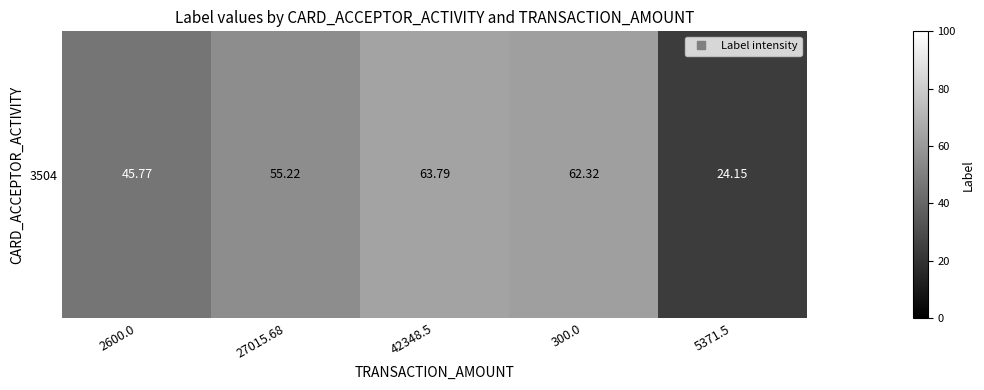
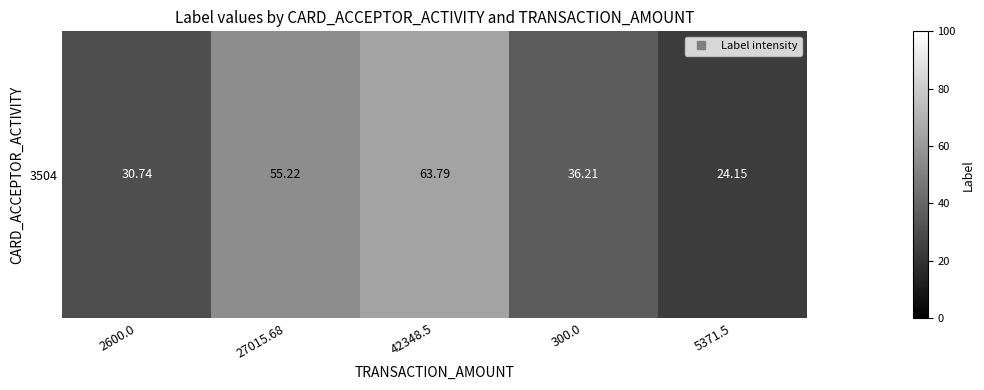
  {
    "3504": {
-     "2600.0": 45.77,
+     "2600.0": 30.74,
      "27015.68": 55.22,
      "42348.5": 63.79,
-     "300.0": 62.32,
+     "300.0": 36.21,
      "5371.5": 24.15
    }
  }
